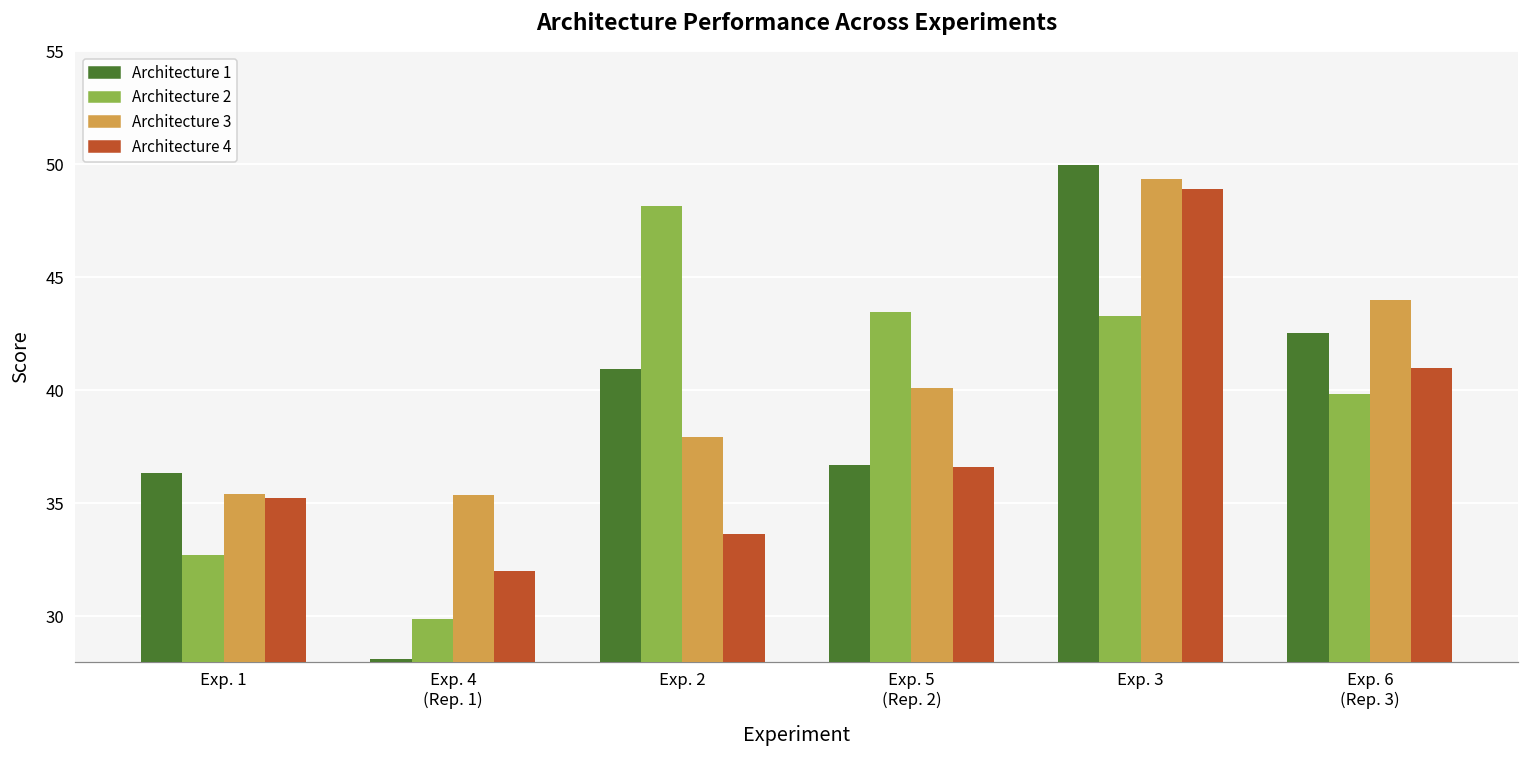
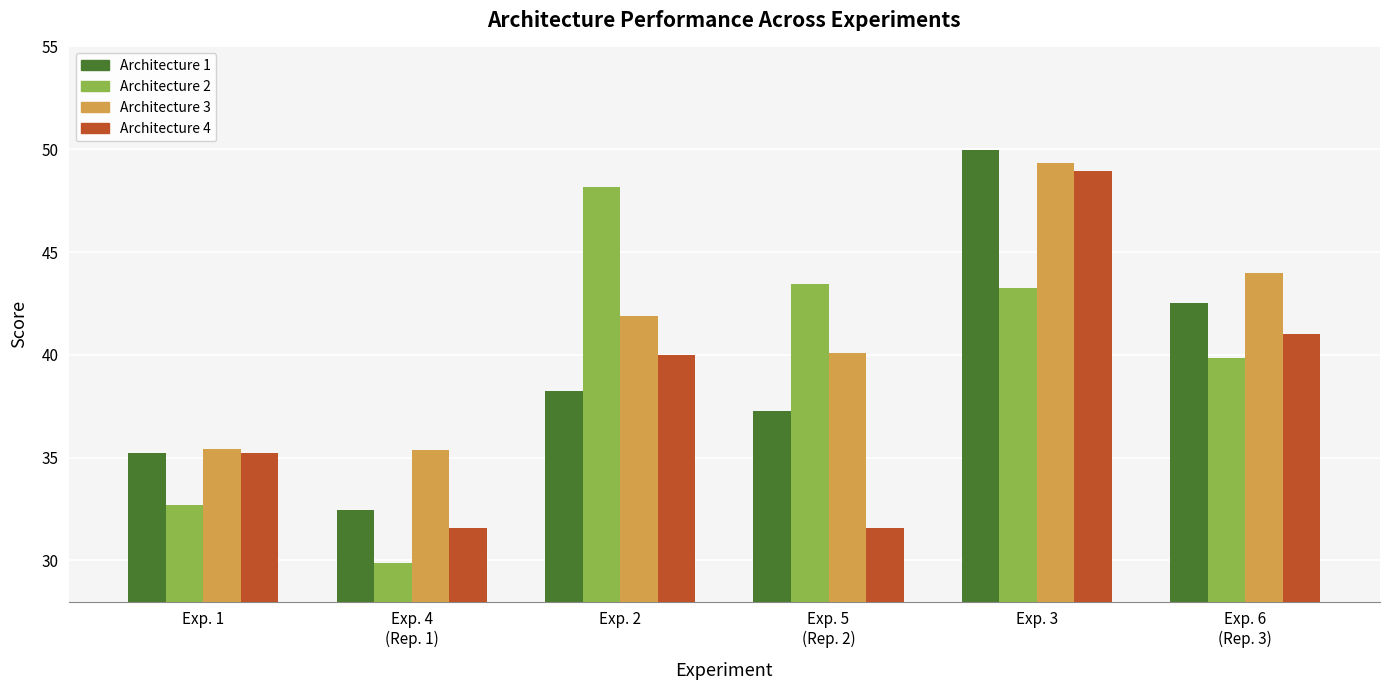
  {
    "Architecture 1": {
-     "Exp. 1": 36.3,
-     "Exp. 4 (Rep. 1)": 28.1,
-     "Exp. 2": 40.9,
-     "Exp. 5 (Rep. 2)": 36.7,
+     "Exp. 1": 35.2,
+     "Exp. 4 (Rep. 1)": 32.5,
+     "Exp. 2": 38.2,
+     "Exp. 5 (Rep. 2)": 37.3,
      "Exp. 3": 50.0,
      "Exp. 6 (Rep. 3)": 42.5
    },
    "Architecture 2": {
      "Exp. 1": 32.7,
      "Exp. 4 (Rep. 1)": 29.9,
      "Exp. 2": 48.1,
      "Exp. 5 (Rep. 2)": 43.5,
      "Exp. 3": 43.3,
      "Exp. 6 (Rep. 3)": 39.9
    },
    "Architecture 3": {
      "Exp. 1": 35.4,
      "Exp. 4 (Rep. 1)": 35.4,
-     "Exp. 2": 37.9,
+     "Exp. 2": 41.9,
      "Exp. 5 (Rep. 2)": 40.1,
      "Exp. 3": 49.3,
      "Exp. 6 (Rep. 3)": 44.0
    },
    "Architecture 4": {
      "Exp. 1": 35.2,
-     "Exp. 4 (Rep. 1)": 32.0,
-     "Exp. 2": 33.6,
-     "Exp. 5 (Rep. 2)": 36.6,
+     "Exp. 4 (Rep. 1)": 31.6,
+     "Exp. 2": 40.0,
+     "Exp. 5 (Rep. 2)": 31.6,
      "Exp. 3": 48.9,
      "Exp. 6 (Rep. 3)": 41.0
    }
  }
